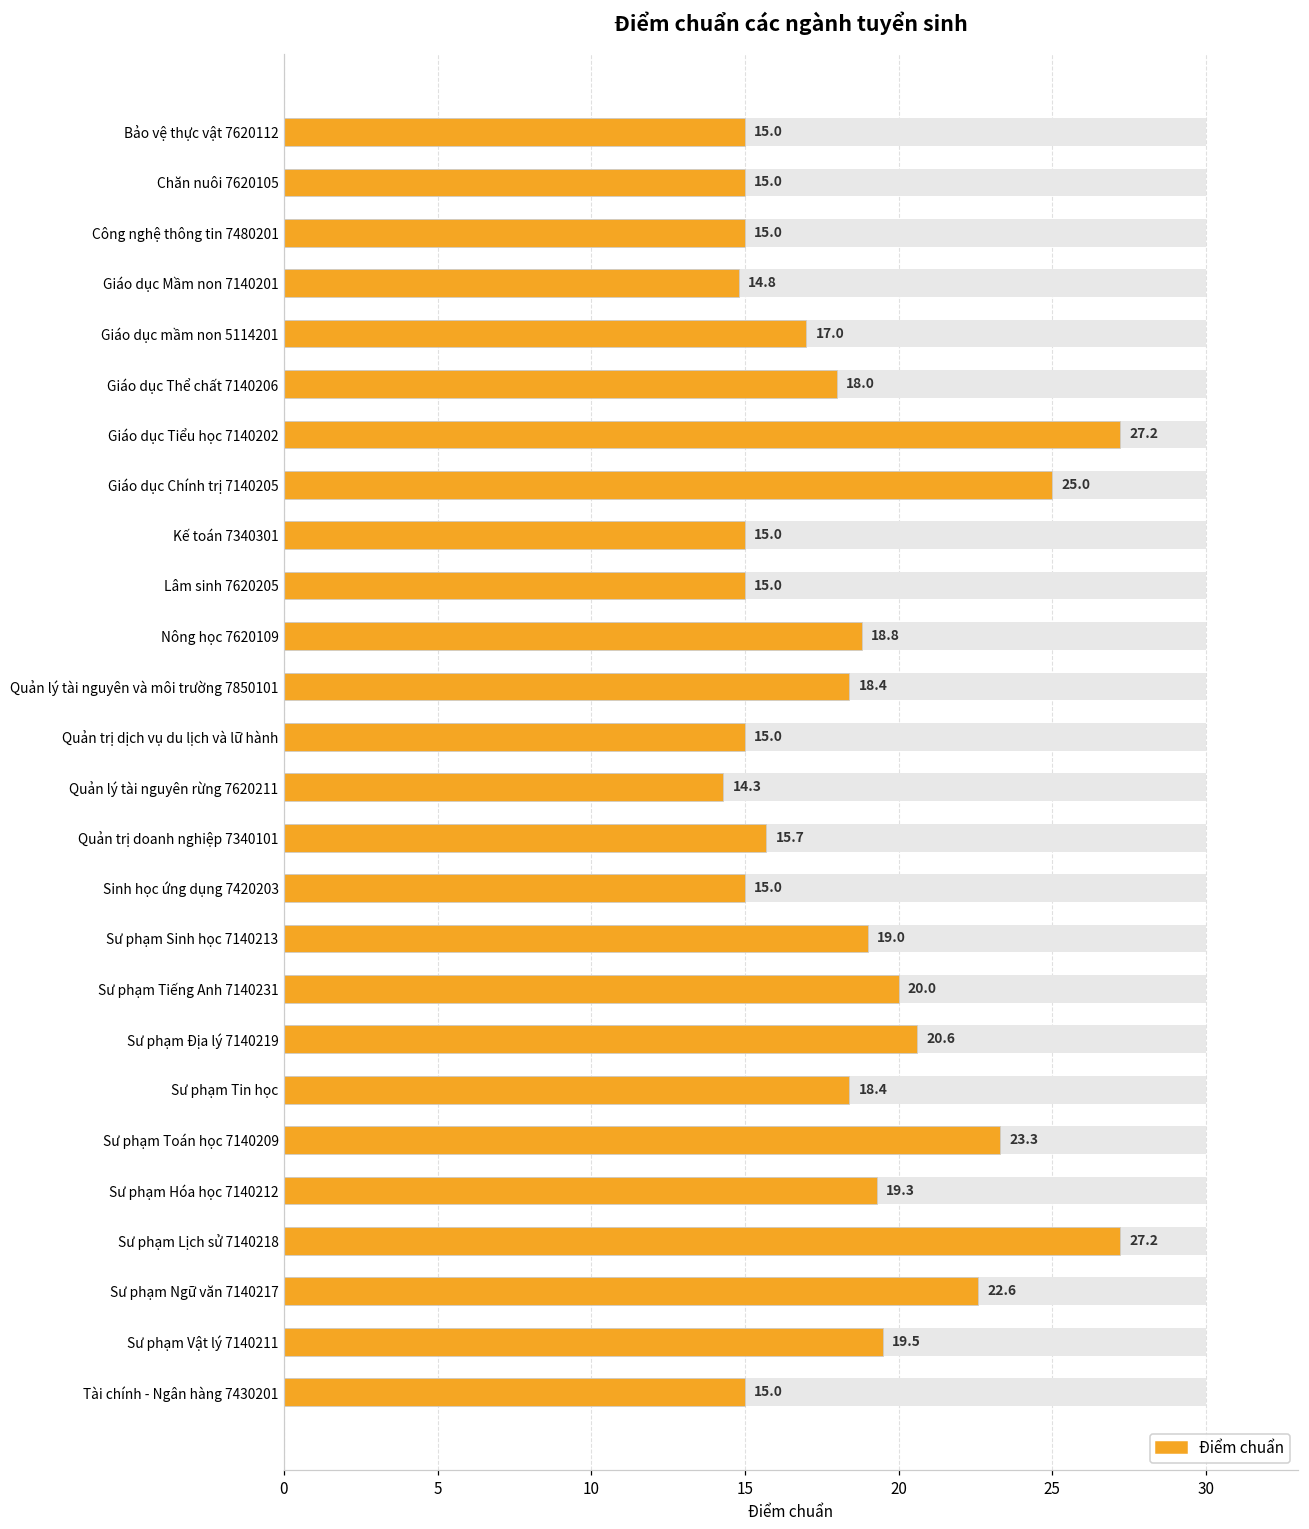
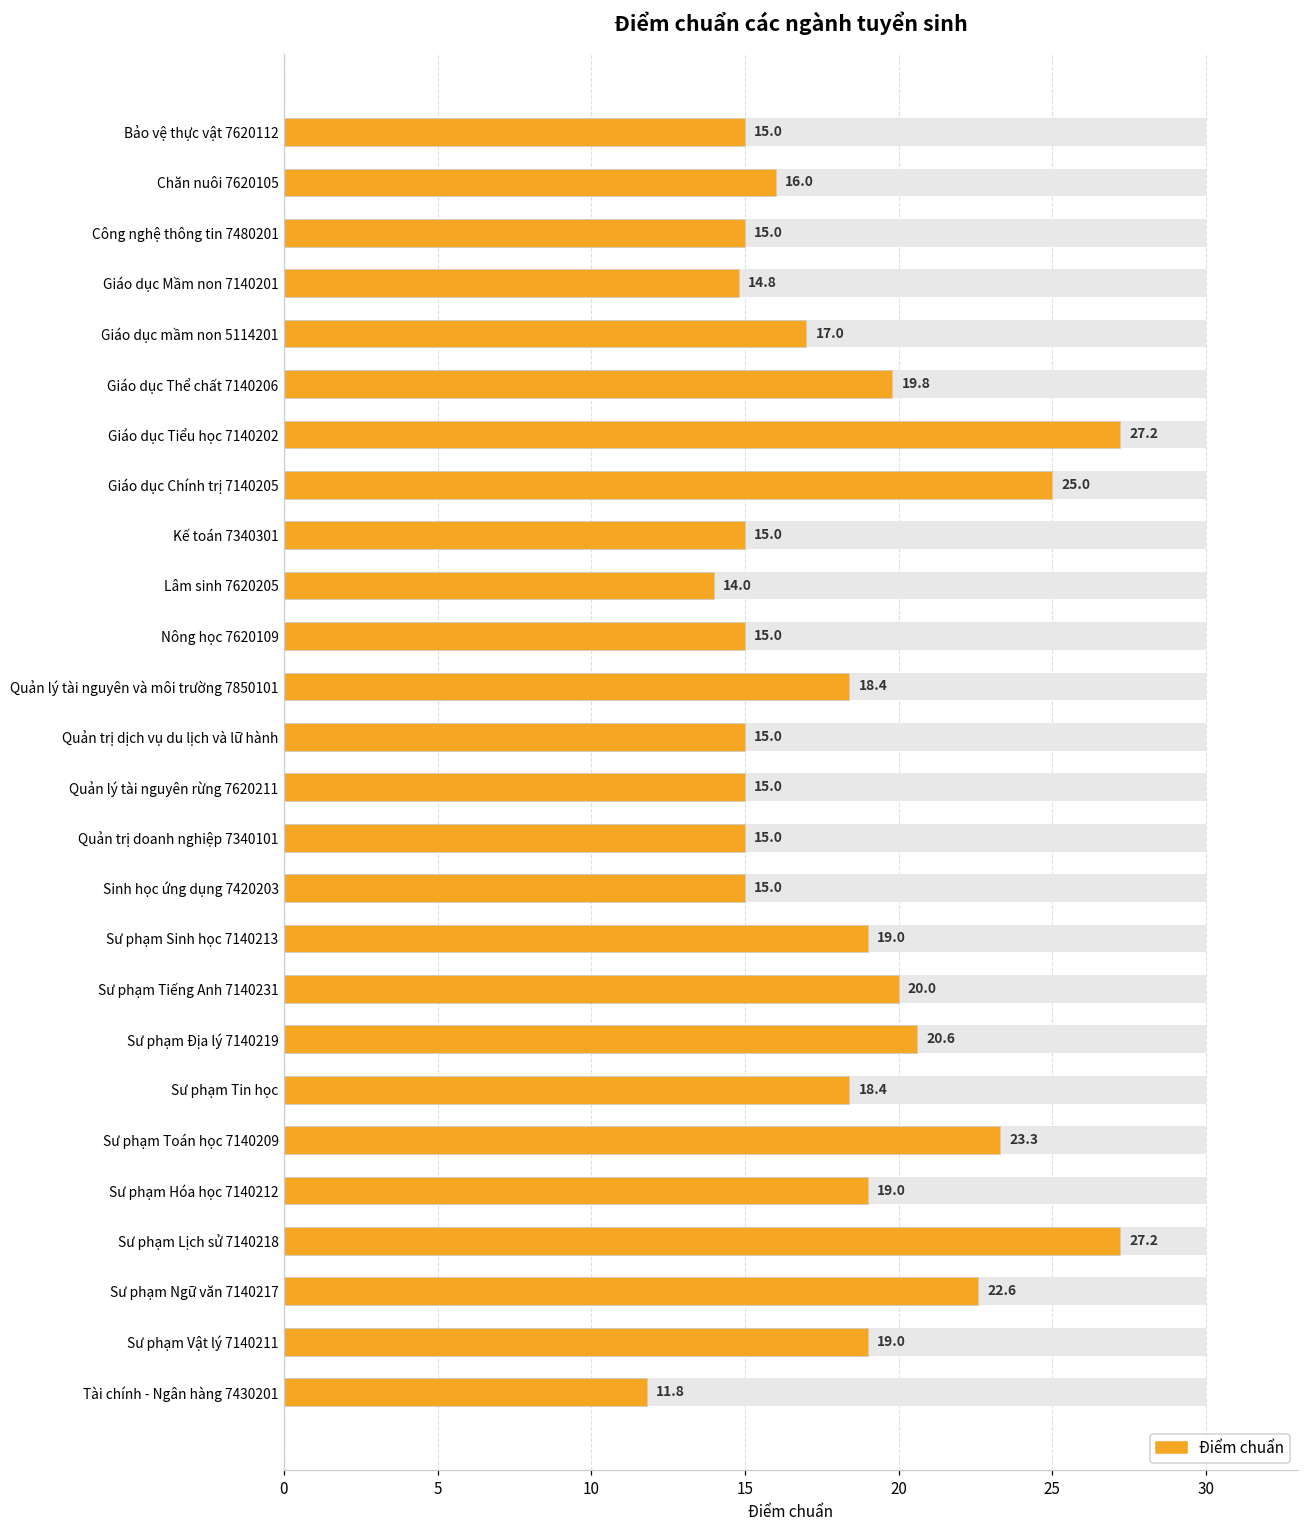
  {
    "Điểm chuẩn": {
-     "Chăn nuôi 7620105": 15.0,
-     "Giáo dục Thể chất 7140206": 18.0,
-     "Lâm sinh 7620205": 15.0,
-     "Nông học 7620109": 18.8,
-     "Quản lý tài nguyên rừng 7620211": 14.3,
-     "Quản trị doanh nghiệp 7340101": 15.7,
-     "Sư phạm Hóa học 7140212": 19.3,
-     "Sư phạm Vật lý 7140211": 19.5,
-     "Tài chính - Ngân hàng 7430201": 15.0
+     "Chăn nuôi 7620105": 16.0,
+     "Giáo dục Thể chất 7140206": 19.8,
+     "Lâm sinh 7620205": 14.0,
+     "Nông học 7620109": 15.0,
+     "Quản lý tài nguyên rừng 7620211": 15.0,
+     "Quản trị doanh nghiệp 7340101": 15.0,
+     "Sư phạm Hóa học 7140212": 19.0,
+     "Sư phạm Vật lý 7140211": 19.0,
+     "Tài chính - Ngân hàng 7430201": 11.8
    }
  }
